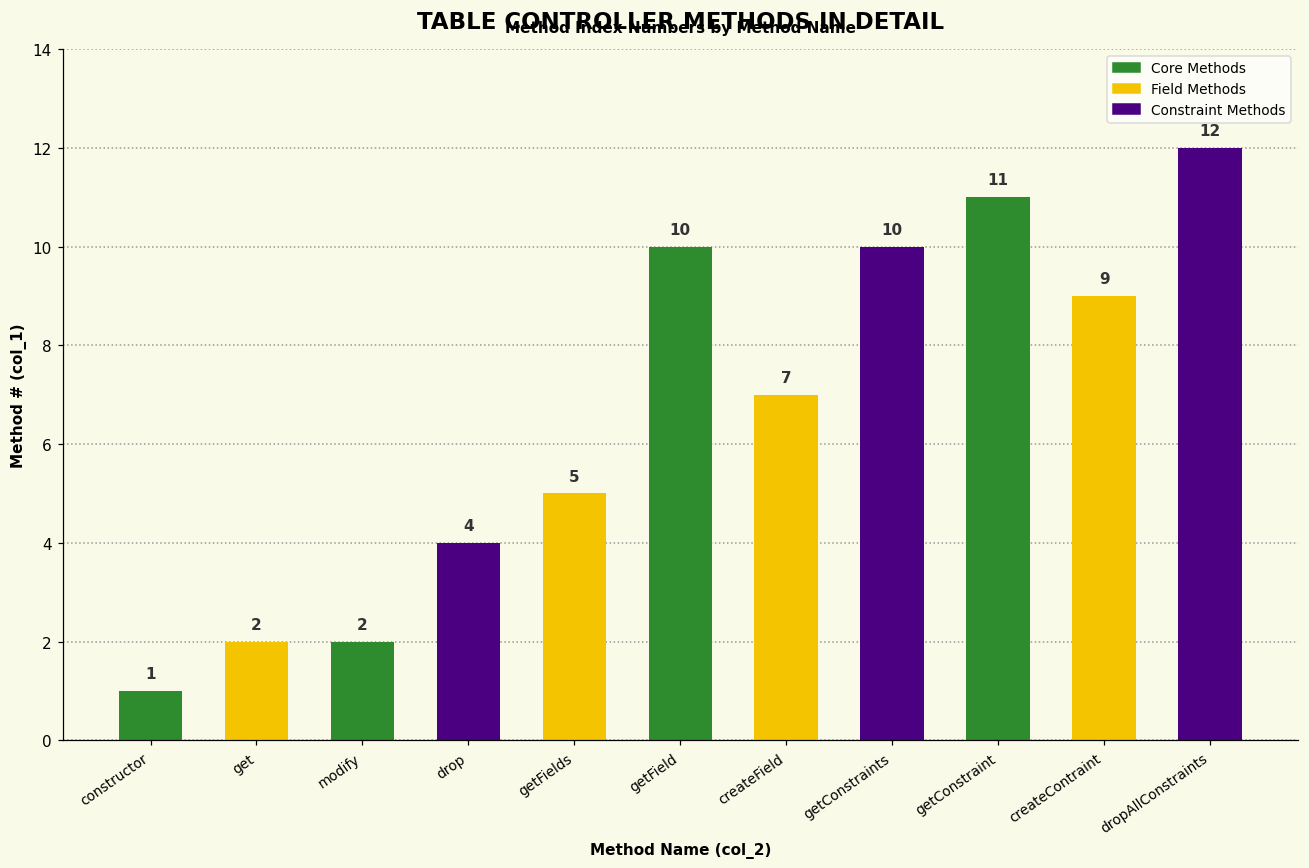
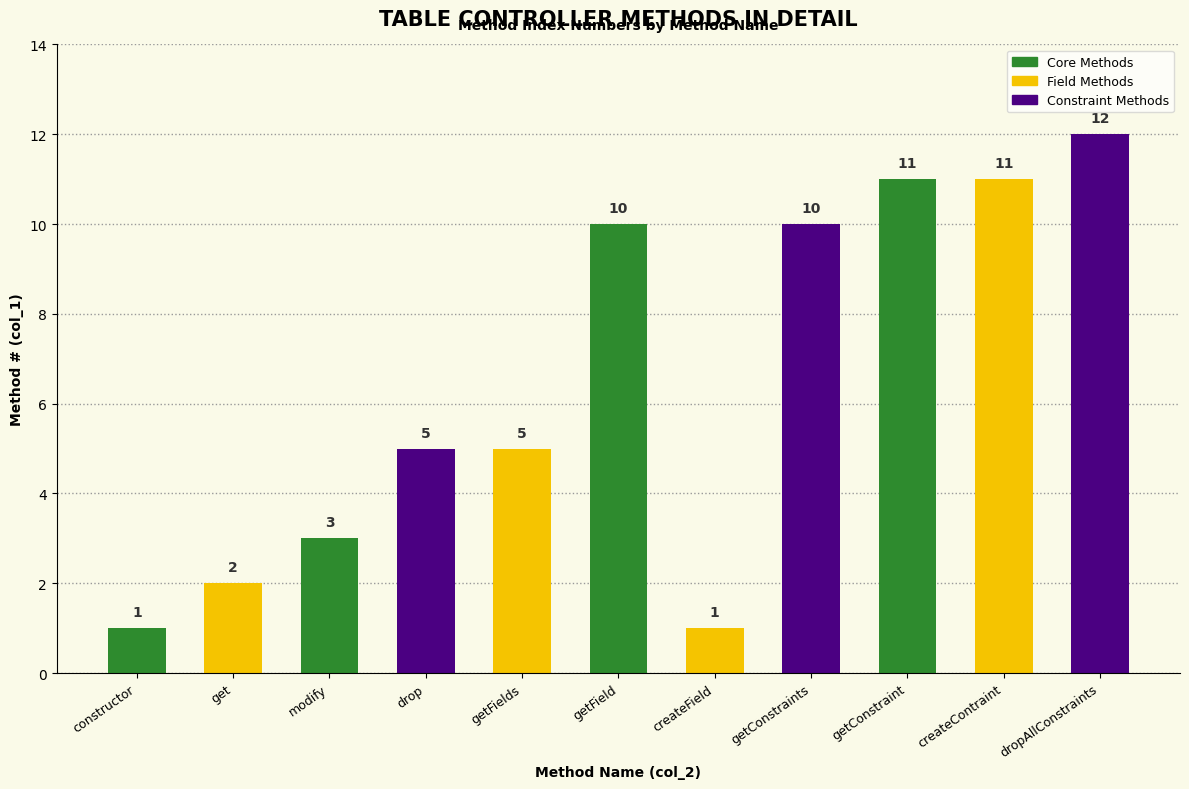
  {
    "constructor": 1,
    "get": 2,
-   "modify": 2,
-   "drop": 4,
+   "modify": 3,
+   "drop": 5,
    "getFields": 5,
    "getField": 10,
-   "createField": 7,
+   "createField": 1,
    "getConstraints": 10,
    "getConstraint": 11,
-   "createContraint": 9
+   "createContraint": 11
  }
